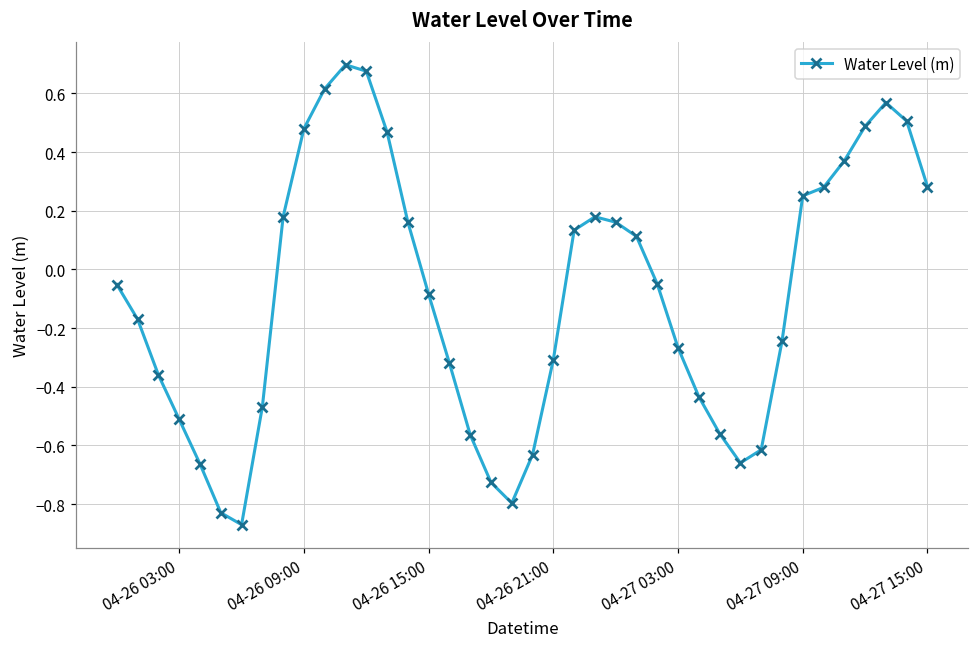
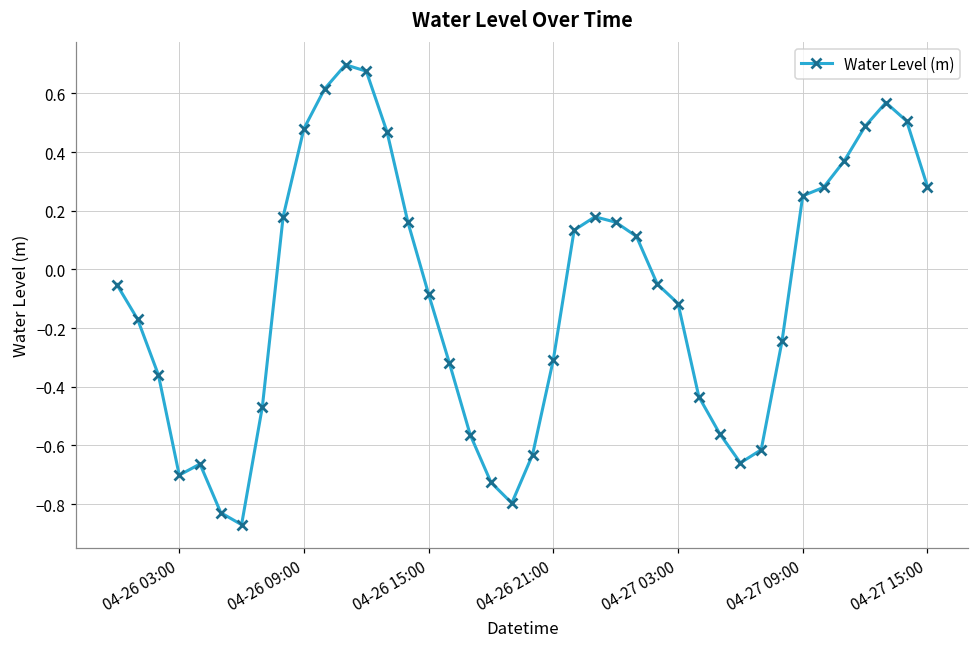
  {
-   "04-26 03:00": -0.51,
+   "04-26 03:00": -0.70,
    "04-26 09:00": 0.48,
    "04-26 15:00": -0.08,
    "04-26 21:00": -0.31,
-   "04-27 03:00": -0.27,
+   "04-27 03:00": -0.12,
    "04-27 09:00": 0.25,
    "04-27 15:00": 0.28
  }
